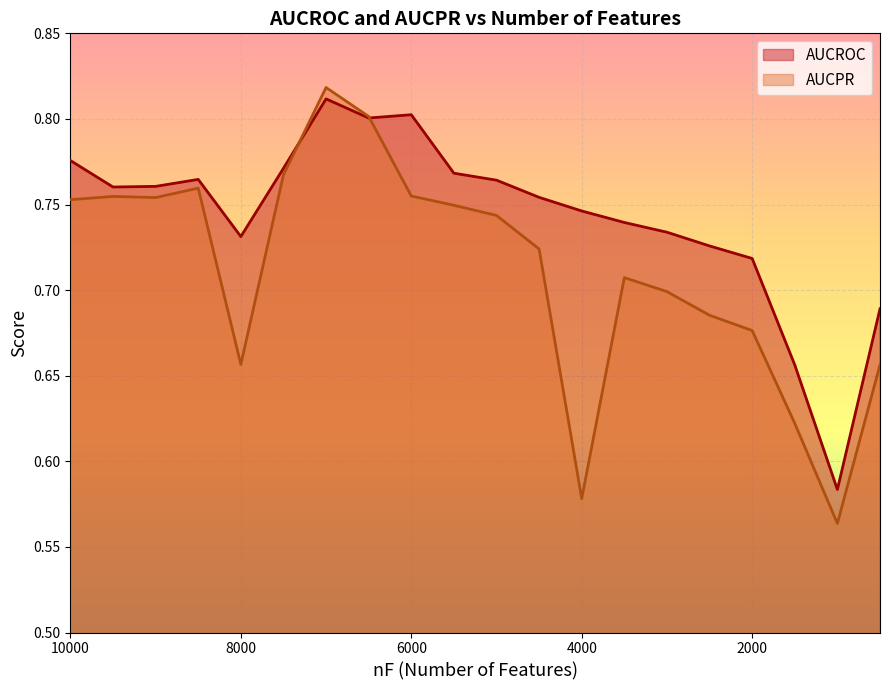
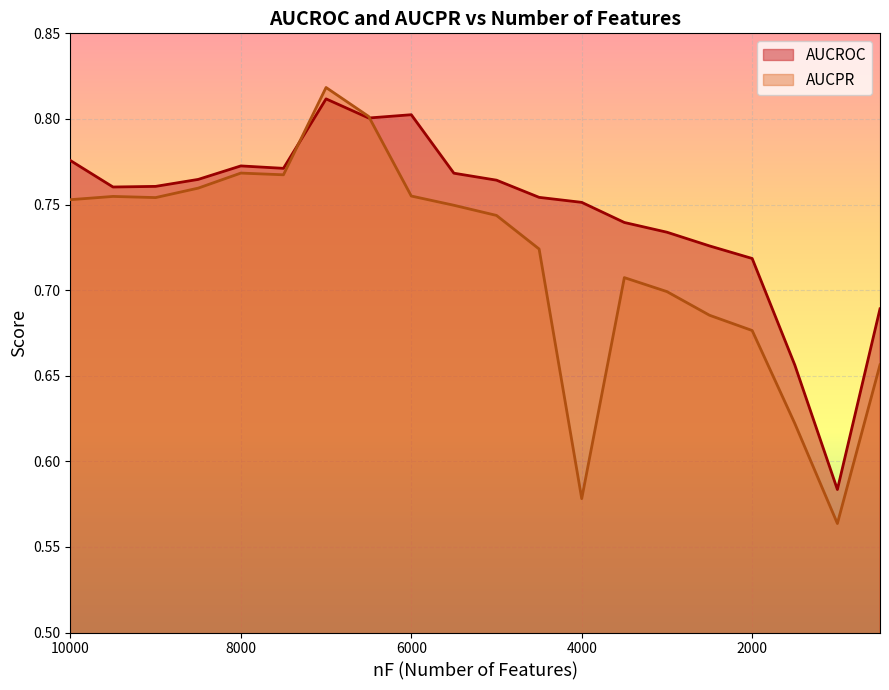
  {
    "AUCROC": {
      "10000": 0.776,
-     "8000": 0.731,
+     "8000": 0.773,
      "6000": 0.802,
-     "4000": 0.746,
+     "4000": 0.751,
      "2000": 0.718
    },
    "AUCPR": {
      "10000": 0.753,
-     "8000": 0.657,
+     "8000": 0.768,
      "6000": 0.755,
      "4000": 0.578,
      "2000": 0.676
    }
  }
